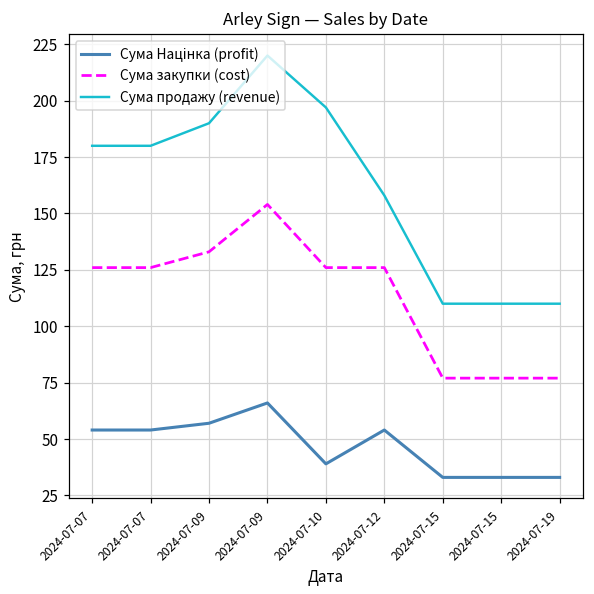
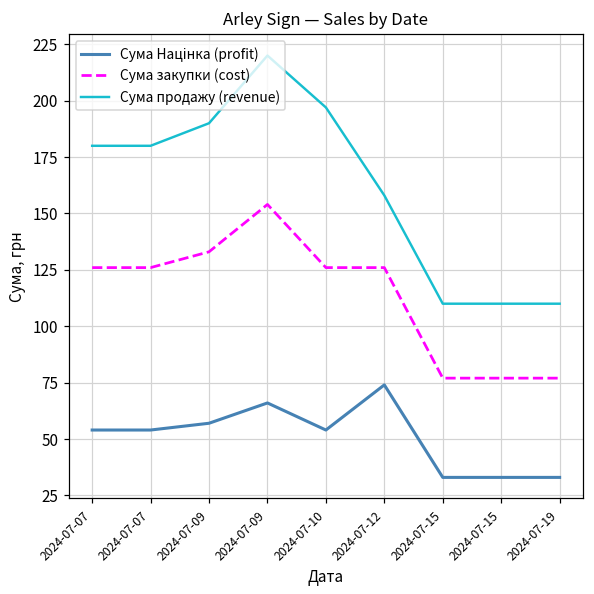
  {
    "Сума Націнка (profit)": {
-     "2024-07-10": 39,
-     "2024-07-12": 54,
+     "2024-07-10": 54,
+     "2024-07-12": 74,
      "2024-07-19": 33
    },
    "Сума закупки (cost)": {
      "2024-07-10": 126,
      "2024-07-12": 126,
      "2024-07-19": 77
    },
    "Сума продажу (revenue)": {
      "2024-07-10": 197,
      "2024-07-12": 158,
      "2024-07-19": 110
    }
  }
